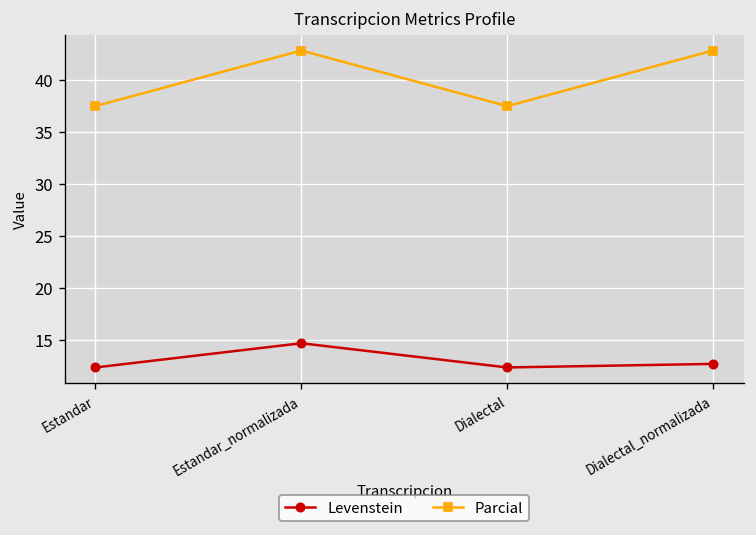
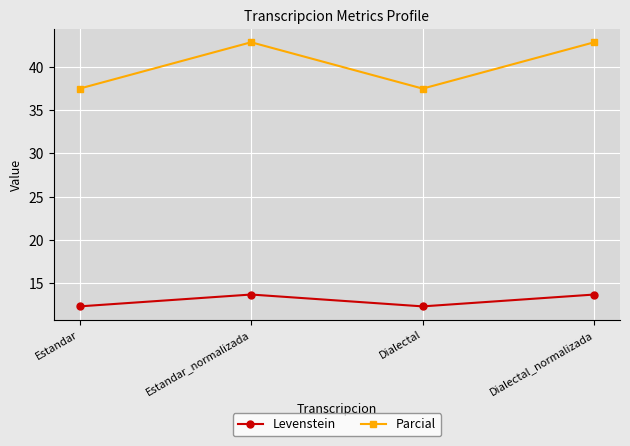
  {
    "Levenstein": {
      "Estandar": 12,
-     "Estandar_normalizada": 15,
+     "Estandar_normalizada": 14,
      "Dialectal": 12,
-     "Dialectal_normalizada": 13
+     "Dialectal_normalizada": 14
    },
    "Parcial": {
      "Estandar": 38,
      "Estandar_normalizada": 43,
      "Dialectal": 38,
      "Dialectal_normalizada": 43
    }
  }
